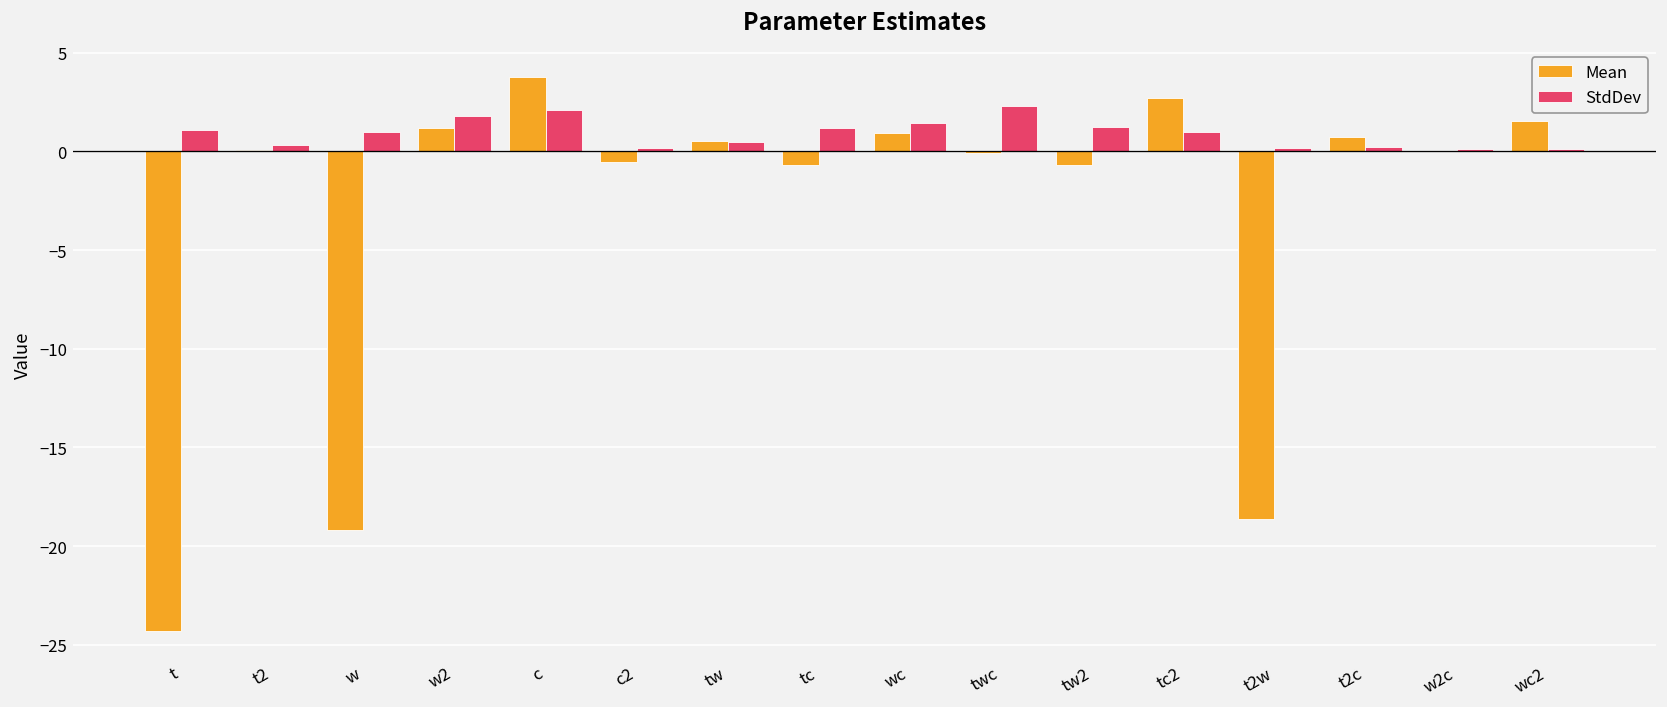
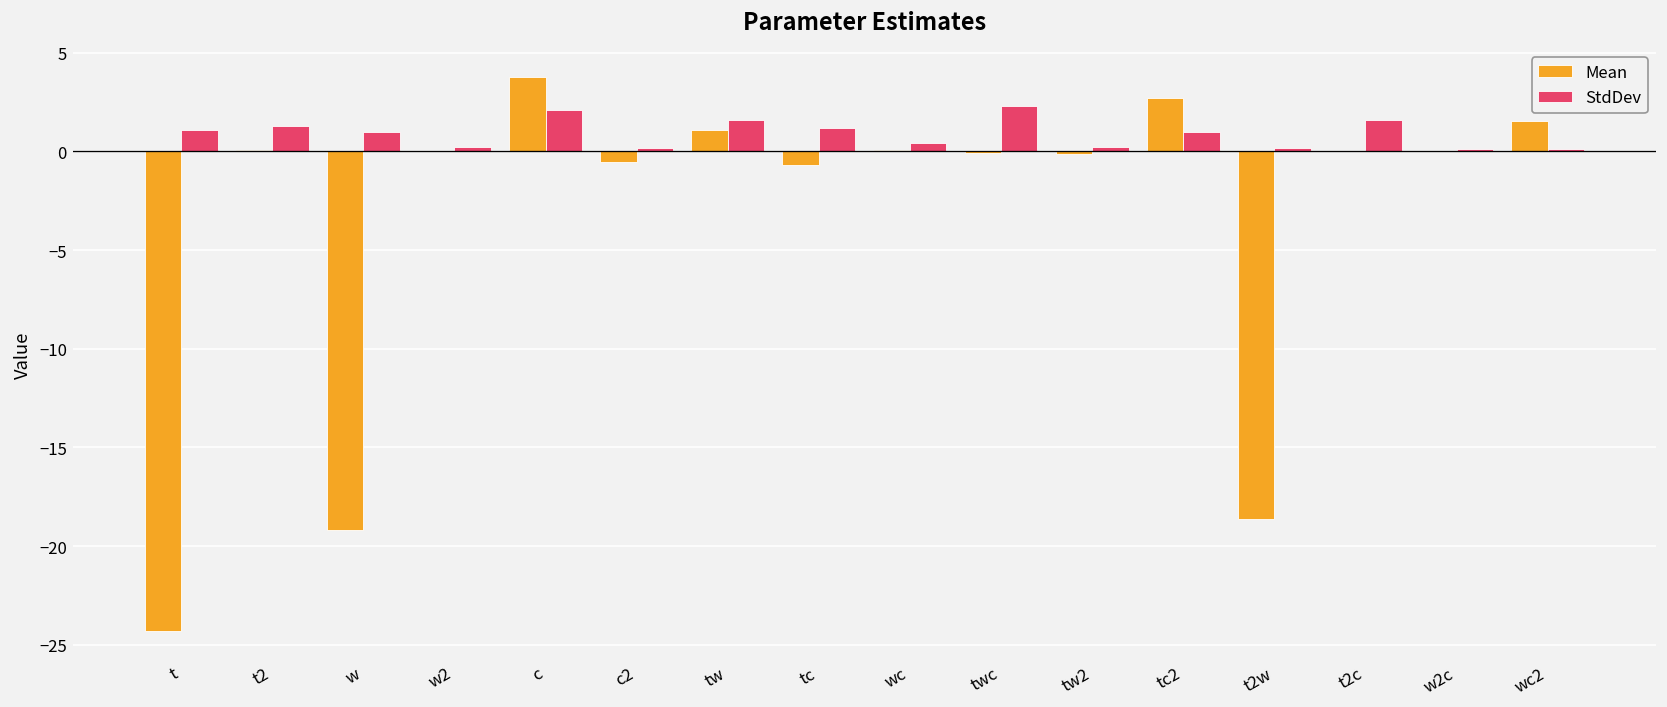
  {
    "Mean": {
      "t": -24.3,
      "w": -19.2,
-     "w2": 1.2,
+     "w2": 0.0,
      "c": 3.8,
      "c2": -0.6,
-     "tw": 0.6,
+     "tw": 1.1,
      "tc": -0.7,
-     "wc": 0.9,
-     "tw2": -0.7,
+     "wc": 0.1,
+     "tw2": -0.1,
      "tc2": 2.7,
      "t2w": -18.6,
-     "t2c": 0.7,
+     "t2c": 0.0,
      "wc2": 1.6
    },
    "StdDev": {
      "t": 1.1,
-     "t2": 0.3,
+     "t2": 1.3,
      "w": 1.0,
-     "w2": 1.8,
+     "w2": 0.2,
      "c": 2.1,
      "c2": 0.2,
-     "tw": 0.5,
+     "tw": 1.6,
      "tc": 1.2,
-     "wc": 1.5,
+     "wc": 0.4,
      "twc": 2.3,
-     "tw2": 1.2,
+     "tw2": 0.2,
      "tc2": 1.0,
      "t2w": 0.2,
-     "t2c": 0.2
+     "t2c": 1.6
    }
  }
